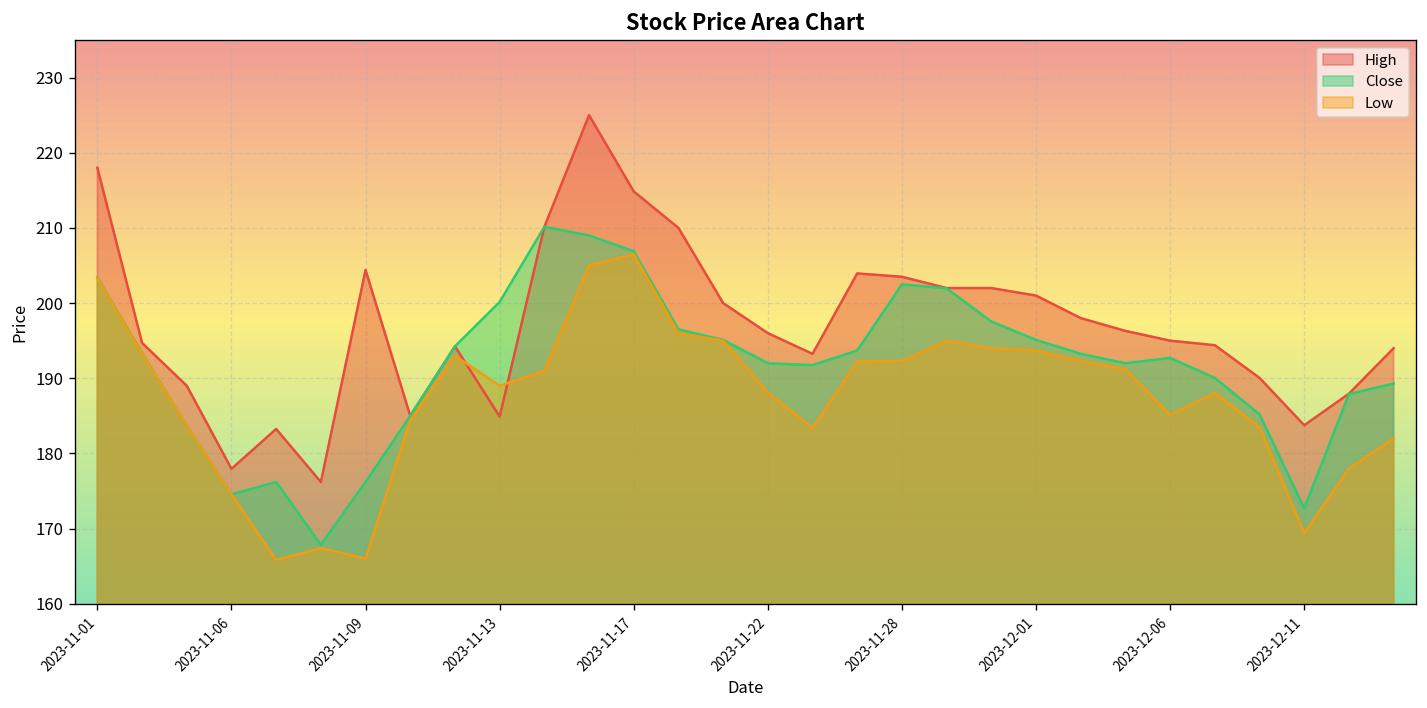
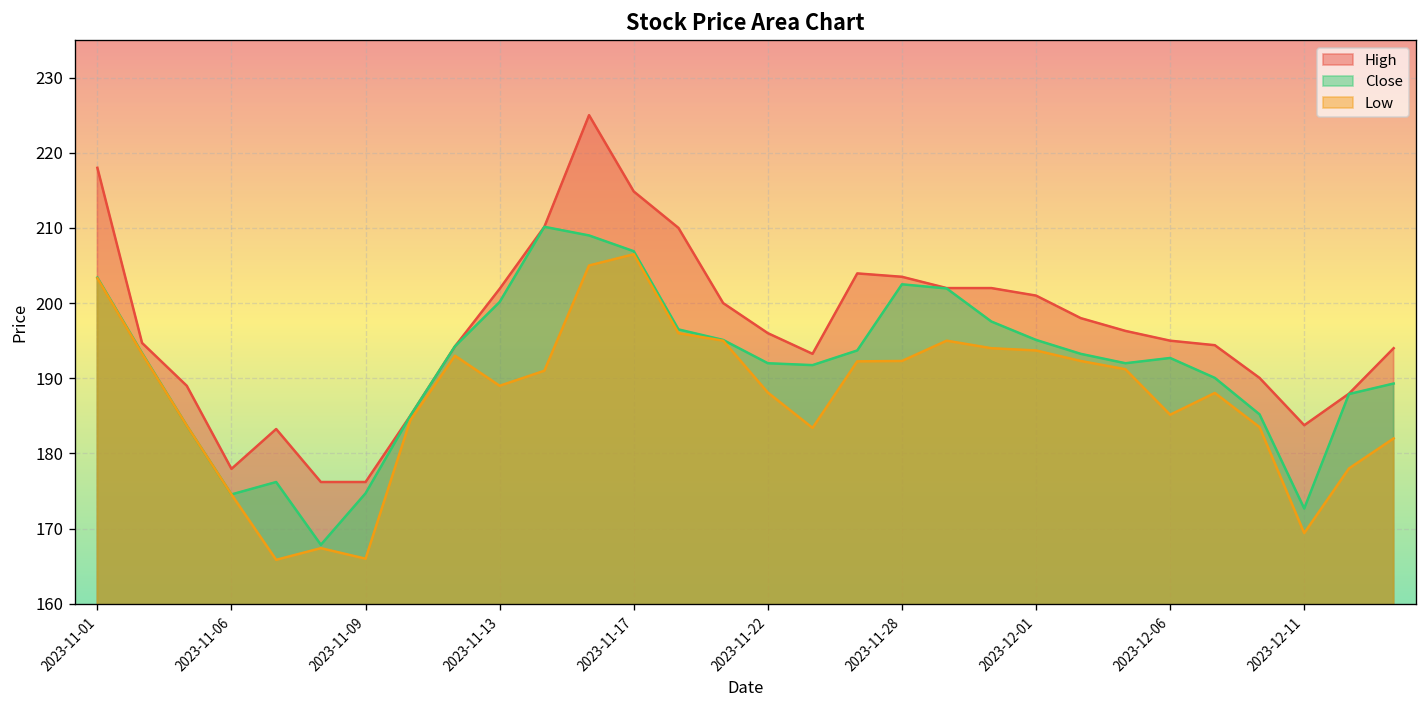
  {
    "High": {
      "2023-11-01": 218,
      "2023-11-06": 178,
-     "2023-11-09": 204,
-     "2023-11-13": 185,
+     "2023-11-09": 176,
+     "2023-11-13": 202,
      "2023-11-17": 215,
      "2023-11-22": 196,
      "2023-11-28": 204,
      "2023-12-01": 201,
      "2023-12-06": 195,
      "2023-12-11": 184
    },
    "Close": {
-     "2023-11-09": 176,
+     "2023-11-09": 175,
      "2023-11-13": 200,
      "2023-11-22": 192,
      "2023-11-28": 203,
      "2023-12-01": 195,
      "2023-12-06": 193,
      "2023-12-11": 173
    },
    "Low": {
      "2023-11-09": 166,
      "2023-11-13": 189,
      "2023-11-22": 188,
      "2023-11-28": 192,
      "2023-12-01": 194,
      "2023-12-06": 185,
      "2023-12-11": 169
    }
  }
